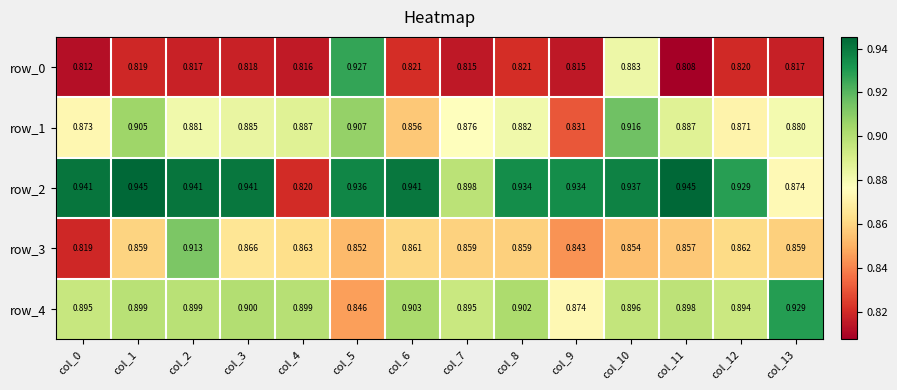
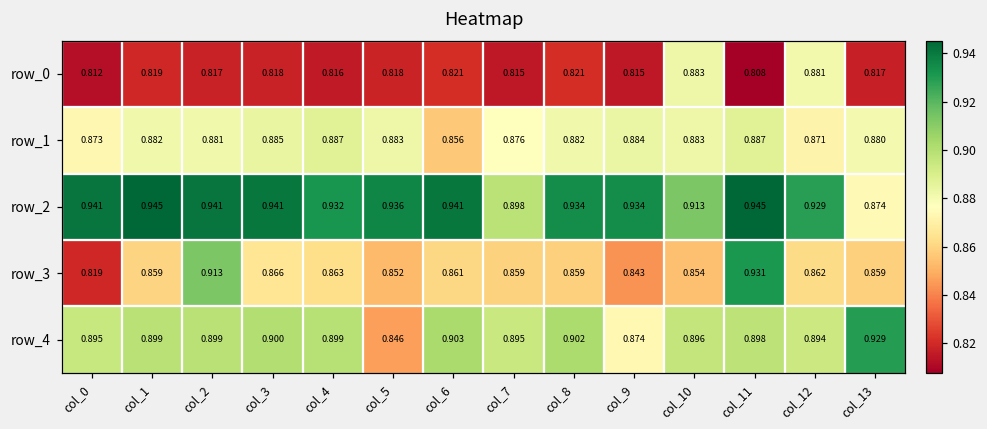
  {
    "row_0": {
      "col_0": 0.812,
      "col_1": 0.819,
      "col_2": 0.817,
      "col_3": 0.818,
      "col_4": 0.816,
-     "col_5": 0.927,
+     "col_5": 0.818,
      "col_6": 0.821,
      "col_7": 0.815,
      "col_8": 0.821,
      "col_9": 0.815,
      "col_10": 0.883,
      "col_11": 0.808,
-     "col_12": 0.820,
+     "col_12": 0.881,
      "col_13": 0.817
    },
    "row_1": {
      "col_0": 0.873,
-     "col_1": 0.905,
+     "col_1": 0.882,
      "col_2": 0.881,
      "col_3": 0.885,
      "col_4": 0.887,
-     "col_5": 0.907,
+     "col_5": 0.883,
      "col_6": 0.856,
      "col_7": 0.876,
      "col_8": 0.882,
-     "col_9": 0.831,
-     "col_10": 0.916,
+     "col_9": 0.884,
+     "col_10": 0.883,
      "col_11": 0.887,
      "col_12": 0.871,
      "col_13": 0.880
    },
    "row_2": {
      "col_0": 0.941,
      "col_1": 0.945,
      "col_2": 0.941,
      "col_3": 0.941,
-     "col_4": 0.820,
+     "col_4": 0.932,
      "col_5": 0.936,
      "col_6": 0.941,
      "col_7": 0.898,
      "col_8": 0.934,
      "col_9": 0.934,
-     "col_10": 0.937,
+     "col_10": 0.913,
      "col_11": 0.945,
      "col_12": 0.929,
      "col_13": 0.874
    },
    "row_3": {
      "col_0": 0.819,
      "col_1": 0.859,
      "col_2": 0.913,
      "col_3": 0.866,
      "col_4": 0.863,
      "col_5": 0.852,
      "col_6": 0.861,
      "col_7": 0.859,
      "col_8": 0.859,
      "col_9": 0.843,
      "col_10": 0.854,
-     "col_11": 0.857,
+     "col_11": 0.931,
      "col_12": 0.862,
      "col_13": 0.859
    },
    "row_4": {
      "col_0": 0.895,
      "col_1": 0.899,
      "col_2": 0.899,
      "col_3": 0.900,
      "col_4": 0.899,
      "col_5": 0.846,
      "col_6": 0.903,
      "col_7": 0.895,
      "col_8": 0.902,
      "col_9": 0.874,
      "col_10": 0.896,
      "col_11": 0.898,
      "col_12": 0.894,
      "col_13": 0.929
    }
  }
